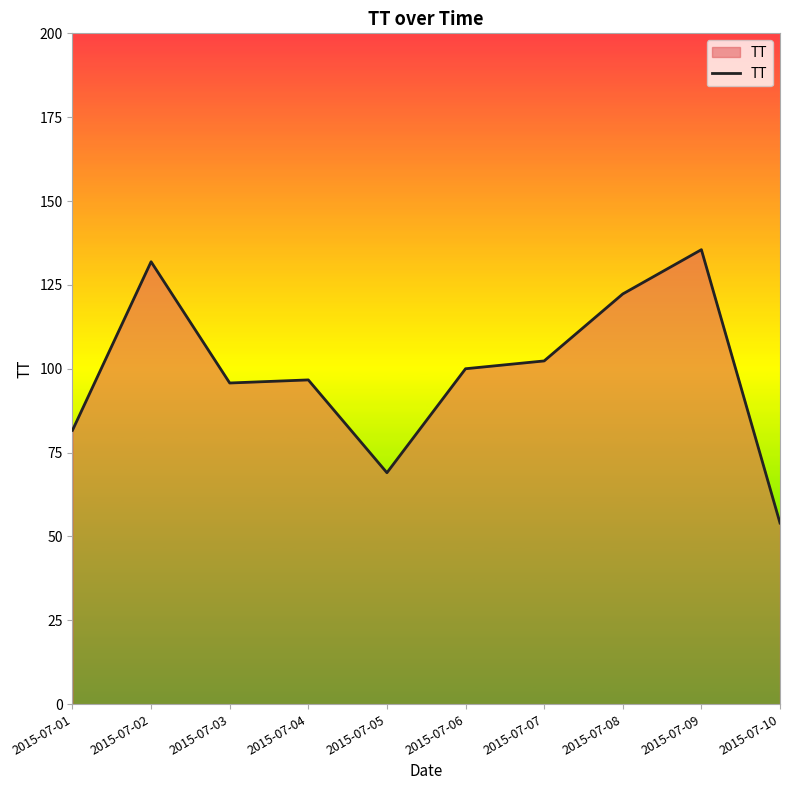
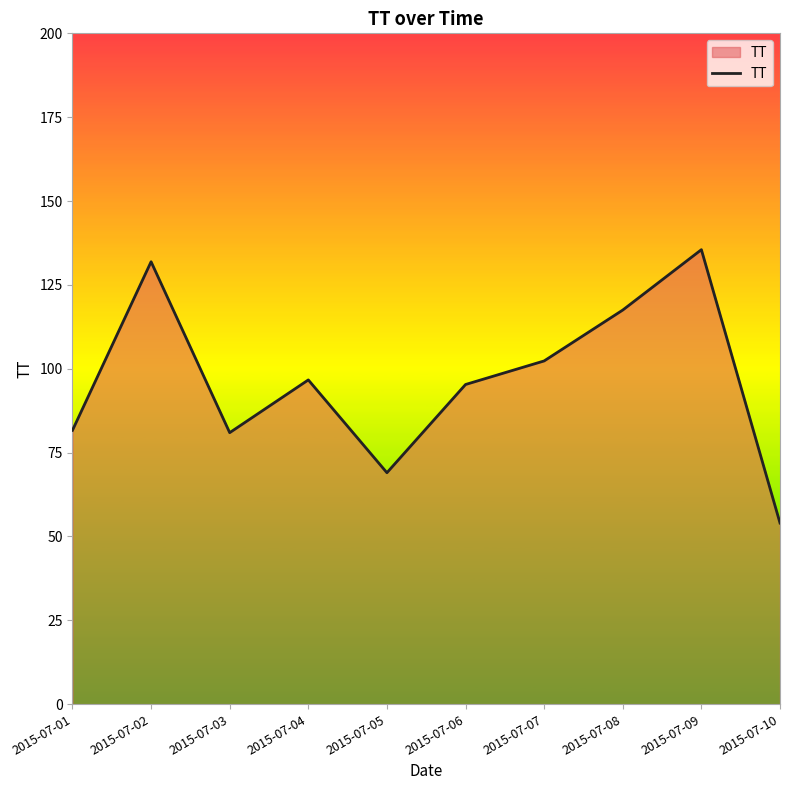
  {
    "2015-07-01": 82,
    "2015-07-02": 132,
-   "2015-07-03": 96,
+   "2015-07-03": 81,
    "2015-07-04": 97,
    "2015-07-05": 69,
-   "2015-07-06": 100,
+   "2015-07-06": 95,
    "2015-07-07": 102,
-   "2015-07-08": 122,
+   "2015-07-08": 118,
    "2015-07-09": 136,
    "2015-07-10": 54
  }
